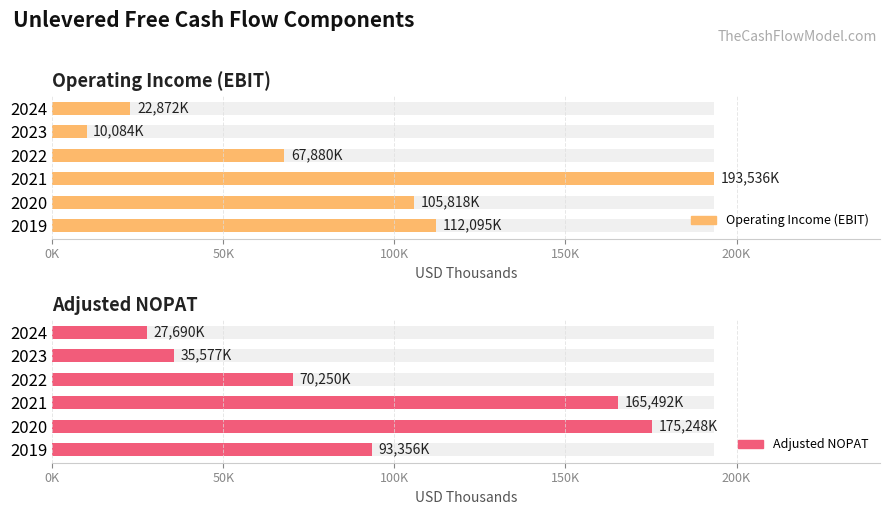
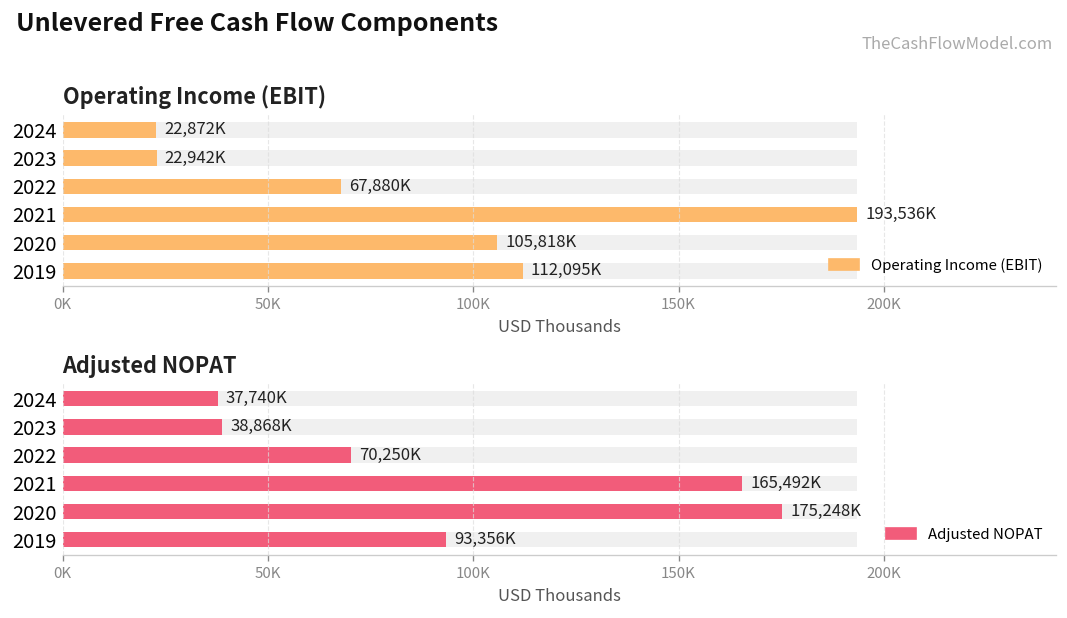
  {
    "Operating Income (EBIT)": {
      "Operating Income (EBIT)": {
-       "2023": "10,084K",
+       "2023": "22,942K",
        "2021": "193,536K"
      }
    },
    "Adjusted NOPAT": {
      "Adjusted NOPAT": {
-       "2024": "27,690K",
-       "2023": "35,577K"
+       "2024": "37,740K",
+       "2023": "38,868K"
      }
    }
  }
